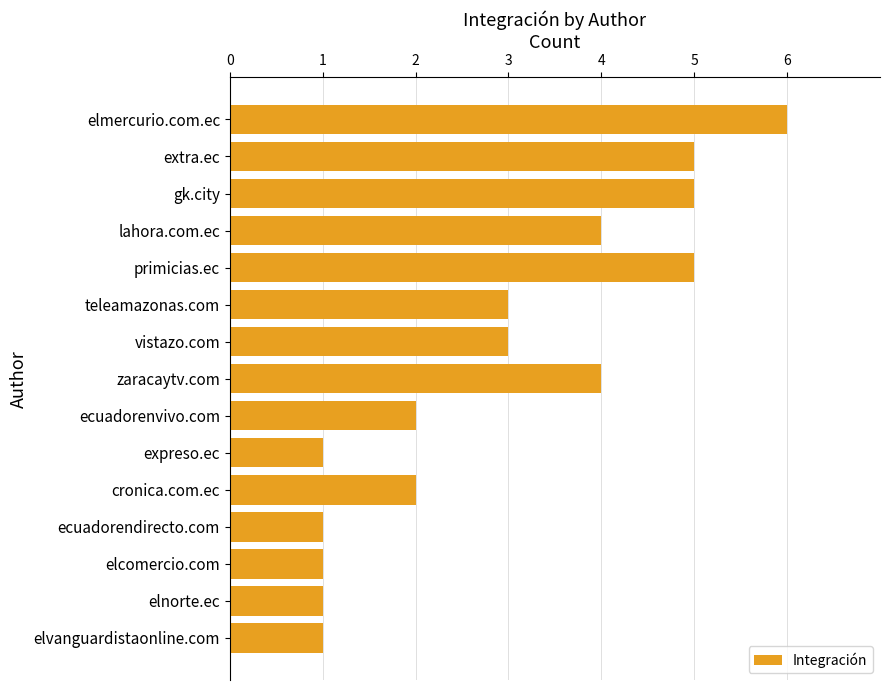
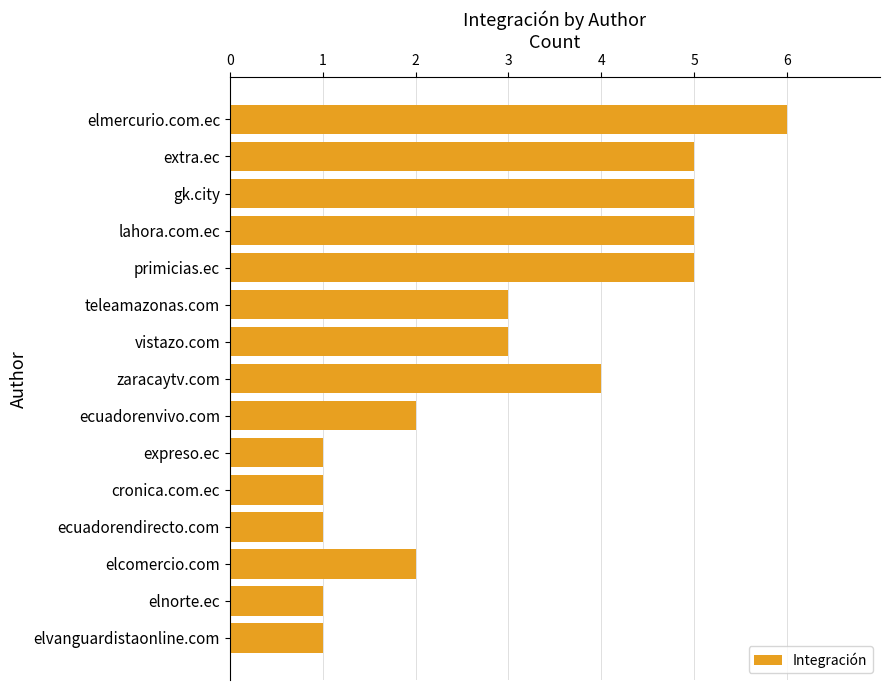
  {
    "elmercurio.com.ec": 6,
    "extra.ec": 5,
    "gk.city": 5,
-   "lahora.com.ec": 4,
+   "lahora.com.ec": 5,
    "primicias.ec": 5,
    "teleamazonas.com": 3,
    "vistazo.com": 3,
    "zaracaytv.com": 4,
    "ecuadorenvivo.com": 2,
    "expreso.ec": 1,
-   "cronica.com.ec": 2,
+   "cronica.com.ec": 1,
    "ecuadorendirecto.com": 1,
-   "elcomercio.com": 1,
+   "elcomercio.com": 2,
    "elnorte.ec": 1,
    "elvanguardistaonline.com": 1
  }
